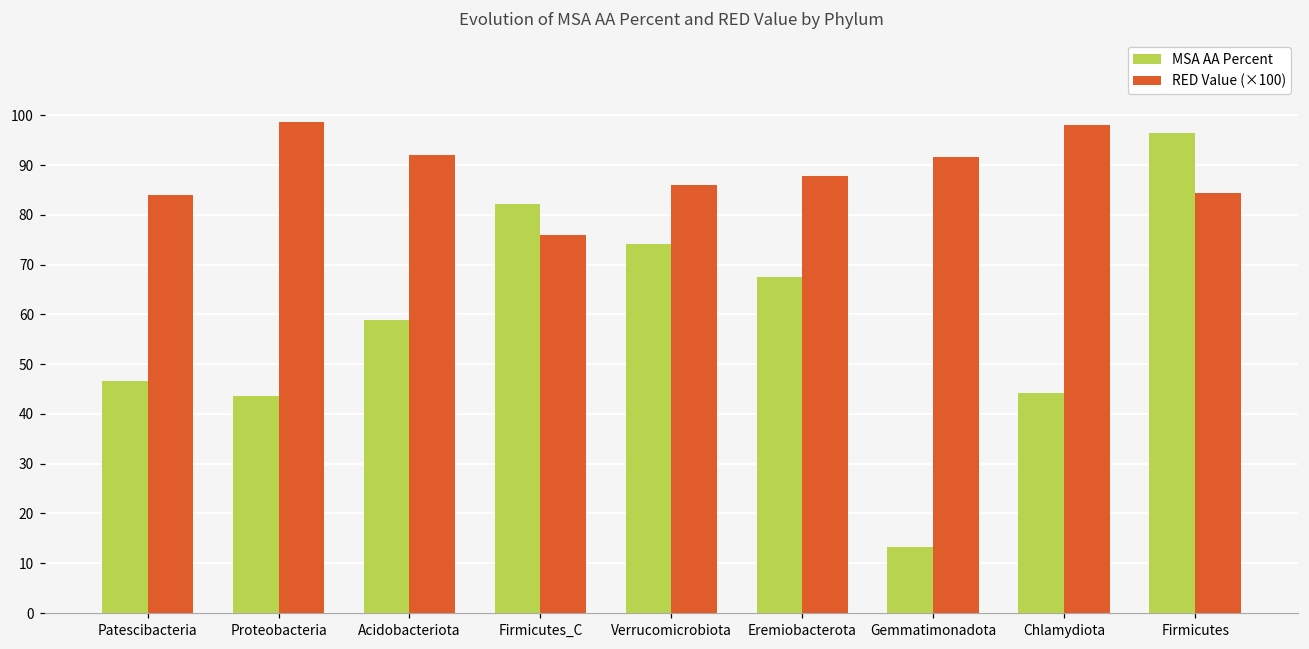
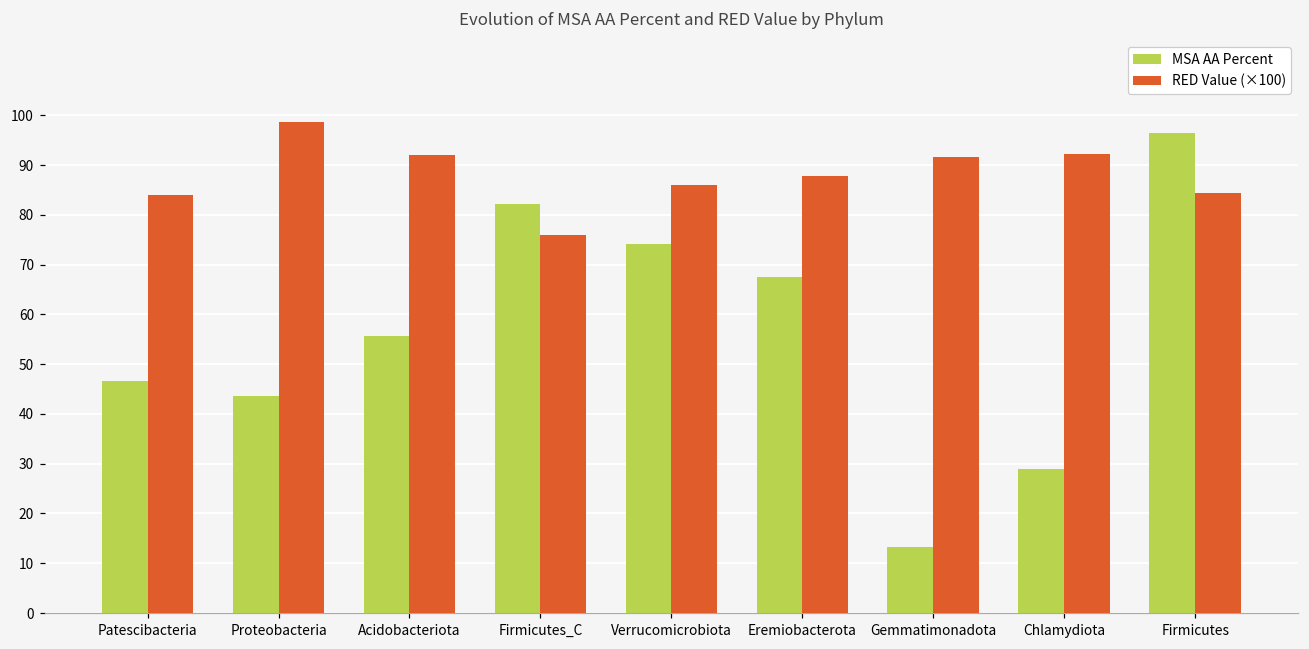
  {
    "MSA AA Percent": {
      "Patescibacteria": 47,
      "Proteobacteria": 44,
-     "Acidobacteriota": 59,
+     "Acidobacteriota": 56,
      "Firmicutes_C": 82,
      "Verrucomicrobiota": 74,
      "Eremiobacterota": 68,
      "Gemmatimonadota": 13,
-     "Chlamydiota": 44,
+     "Chlamydiota": 29,
      "Firmicutes": 96
    },
    "RED Value (×100)": {
      "Patescibacteria": 84,
      "Proteobacteria": 99,
      "Acidobacteriota": 92,
      "Firmicutes_C": 76,
      "Verrucomicrobiota": 86,
      "Eremiobacterota": 88,
      "Gemmatimonadota": 92,
-     "Chlamydiota": 98,
+     "Chlamydiota": 92,
      "Firmicutes": 84
    }
  }
